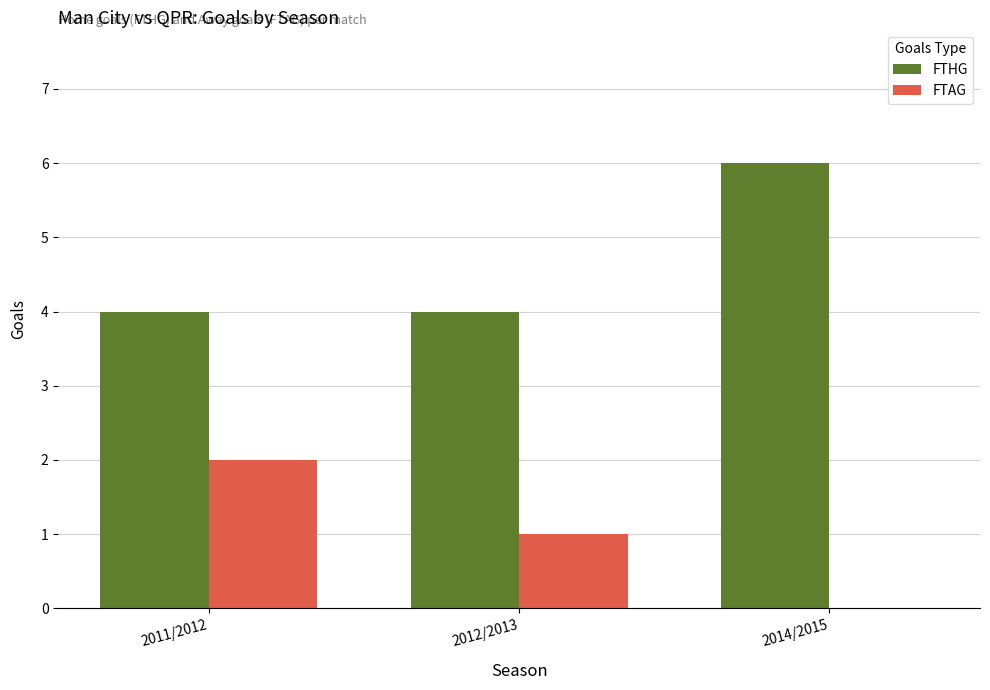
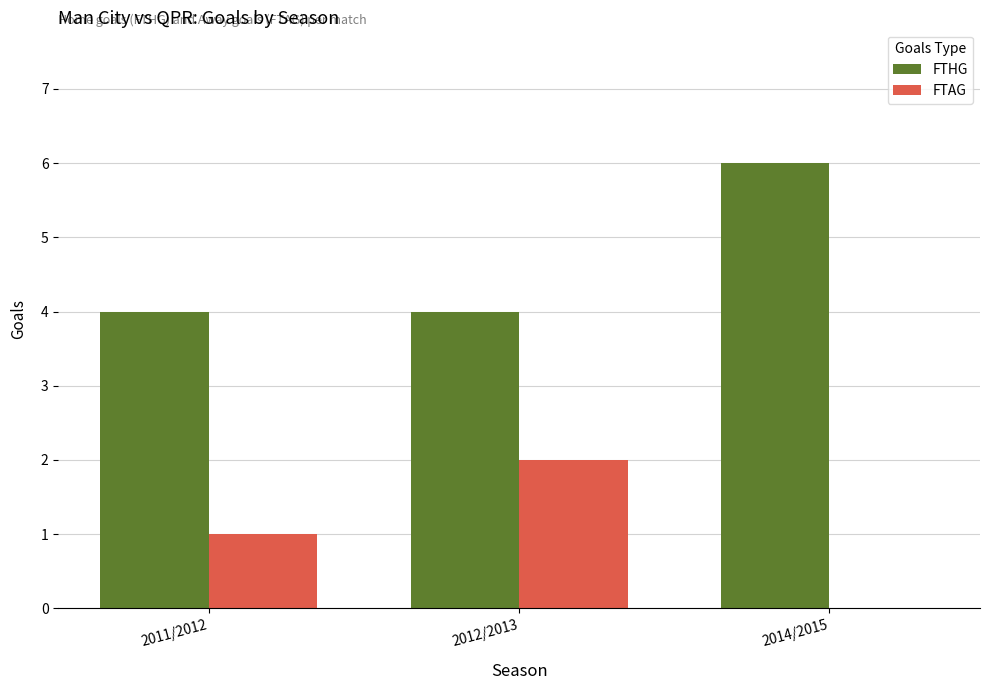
  {
    "FTHG": {
      "2011/2012": 4,
      "2012/2013": 4,
      "2014/2015": 6
    },
    "FTAG": {
-     "2011/2012": 2,
-     "2012/2013": 1,
+     "2011/2012": 1,
+     "2012/2013": 2,
      "2014/2015": 0
    }
  }
